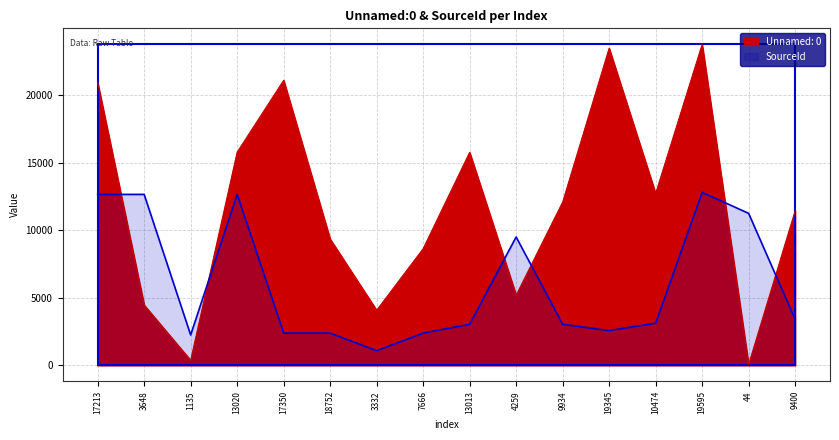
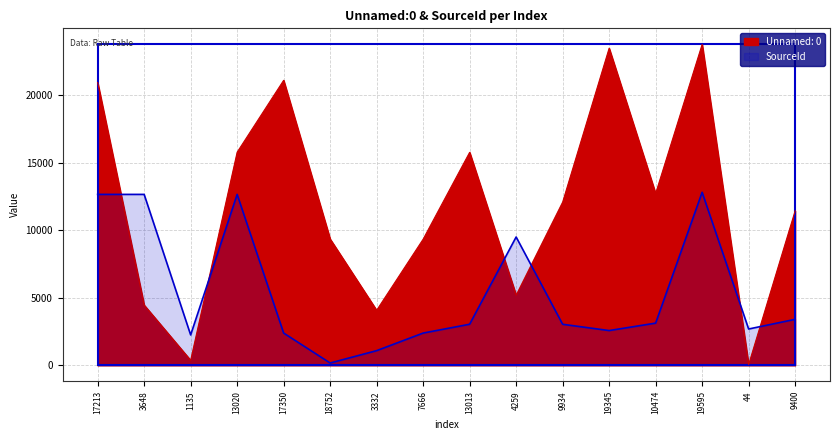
  {
    "Unnamed: 0": {
      "17213": 21000,
      "3648": 4500,
      "1135": 400,
      "13020": 15800,
      "17350": 21100,
      "18752": 9400,
      "3332": 4100,
-     "7666": 8600,
+     "7666": 9300,
      "13013": 15800,
      "4259": 5200,
      "9934": 12100,
      "19345": 23500,
      "10474": 12700,
      "19595": 23800,
      "44": 100,
      "9400": 11400
    },
    "SourceId": {
      "17213": 12700,
      "3648": 12700,
      "1135": 2300,
      "13020": 12700,
      "17350": 2400,
-     "18752": 2400,
+     "18752": 200,
      "3332": 1100,
      "7666": 2400,
      "13013": 3000,
      "4259": 9500,
      "9934": 3000,
      "19345": 2600,
      "10474": 3100,
      "19595": 12800,
-     "44": 11300,
+     "44": 2700,
      "9400": 3400
    }
  }
